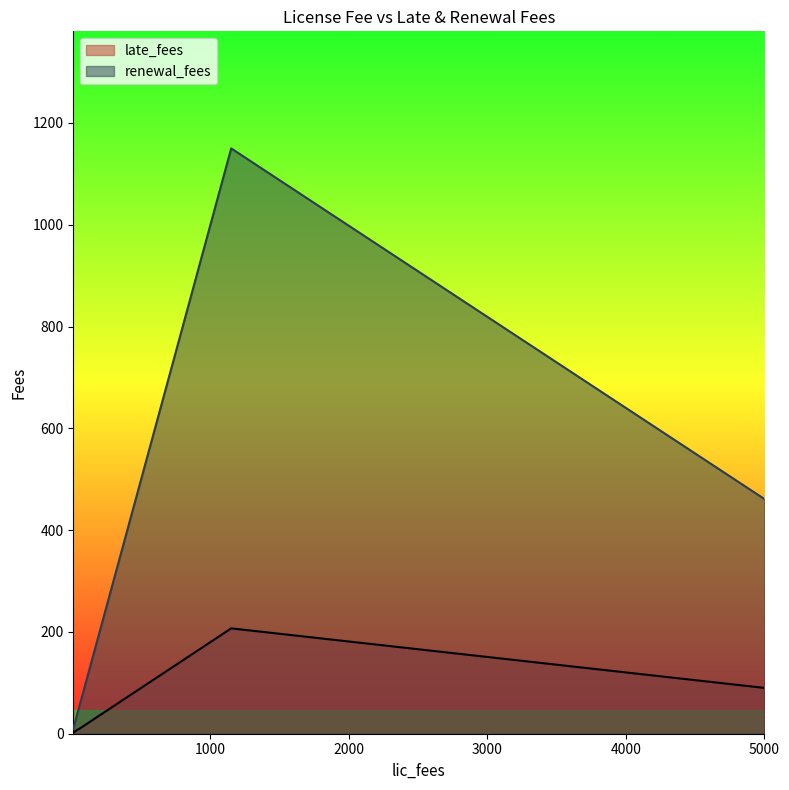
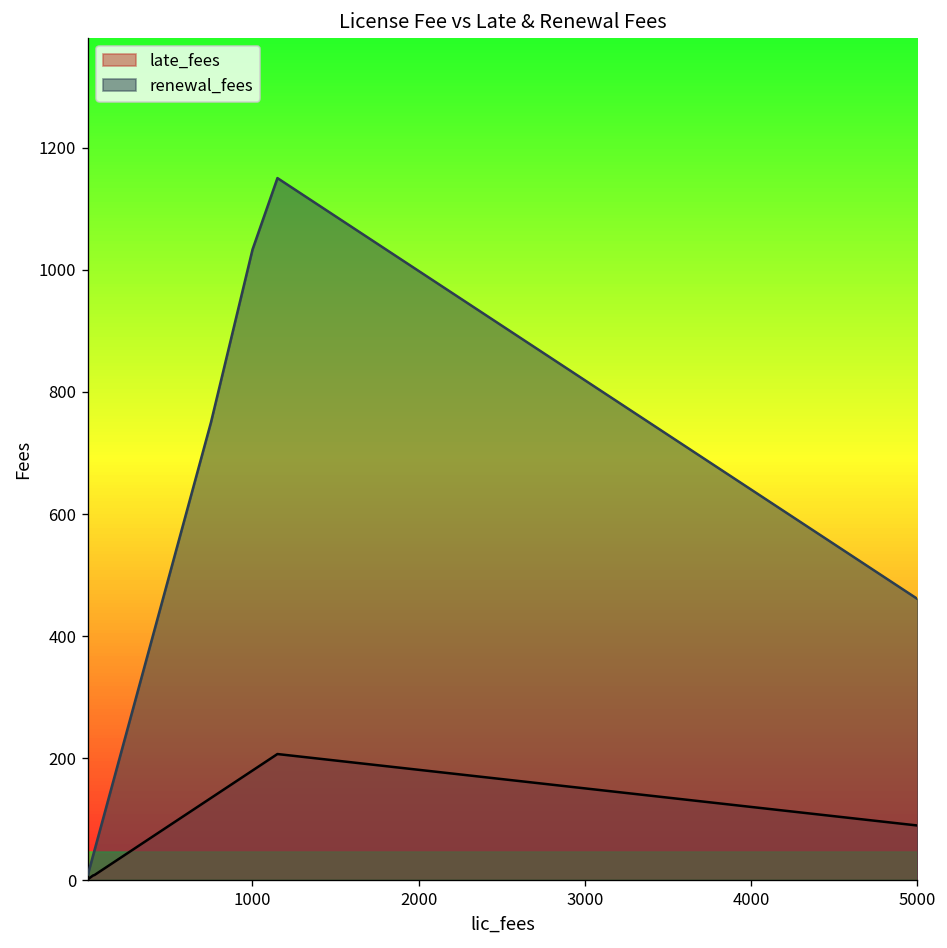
  {
    "late_fees": {
      "1000": 180,
      "5000": 90
    },
    "renewal_fees": {
-     "1000": 1000,
+     "1000": 1030,
      "5000": 460
    }
  }
